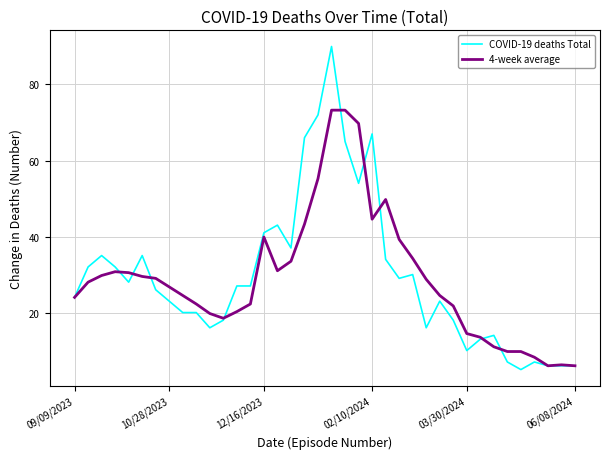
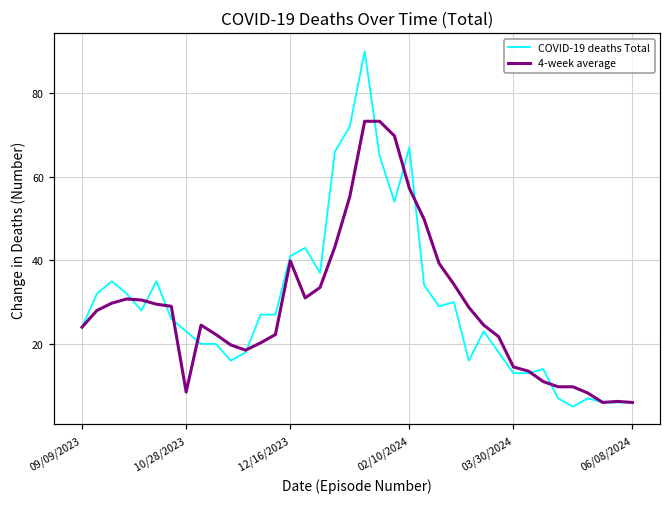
  {
    "COVID-19 deaths Total": {
      "10/28/2023": 23,
      "12/16/2023": 41,
      "02/10/2024": 67,
-     "03/30/2024": 10
+     "03/30/2024": 13
    },
    "4-week average": {
-     "10/28/2023": 27,
+     "10/28/2023": 8,
      "12/16/2023": 40,
-     "02/10/2024": 45,
+     "02/10/2024": 57,
      "03/30/2024": 14
    }
  }
